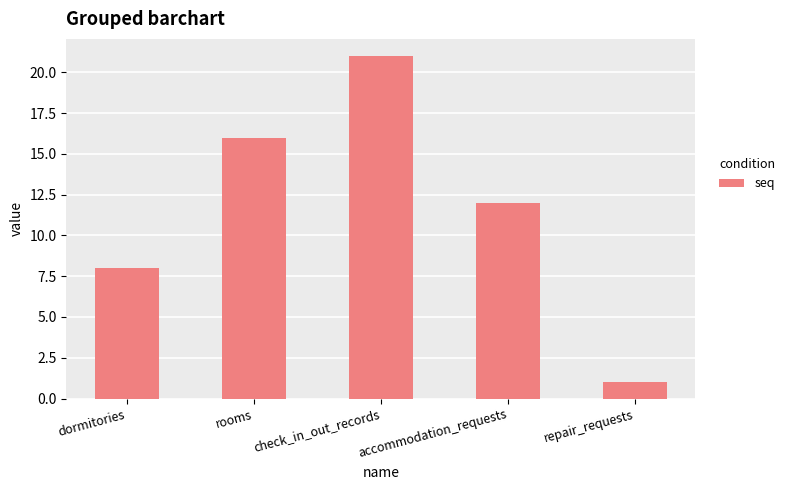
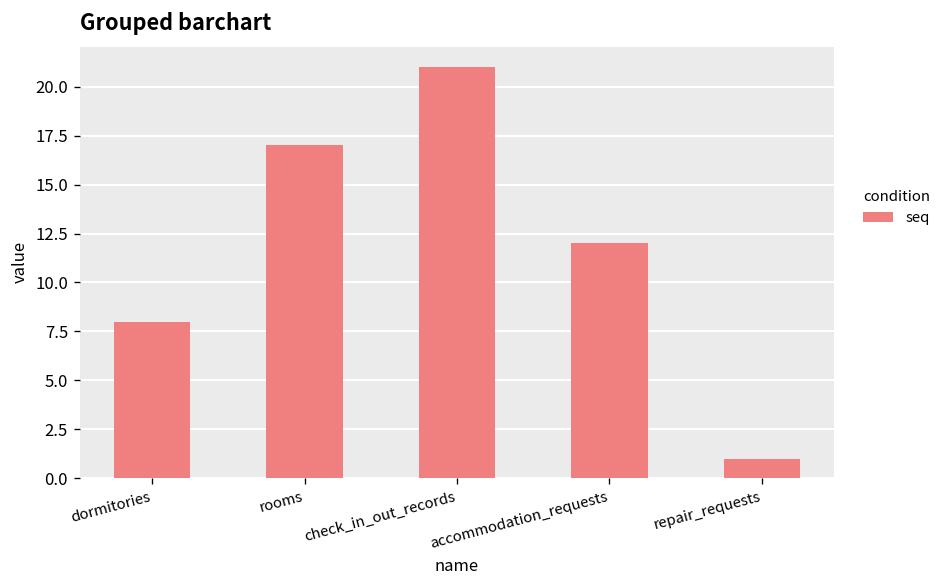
  {
    "dormitories": 8,
-   "rooms": 16,
+   "rooms": 17,
    "check_in_out_records": 21,
    "accommodation_requests": 12,
    "repair_requests": 1
  }
